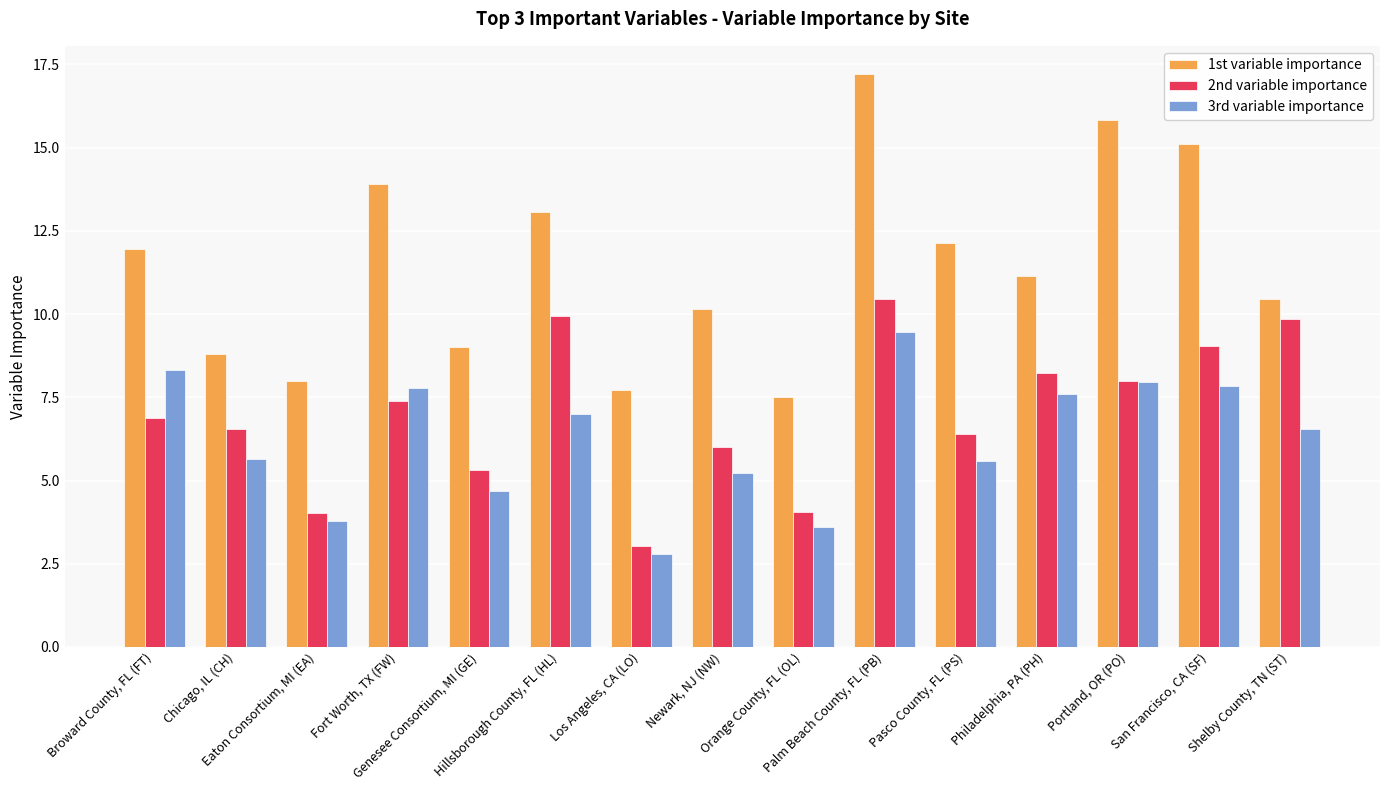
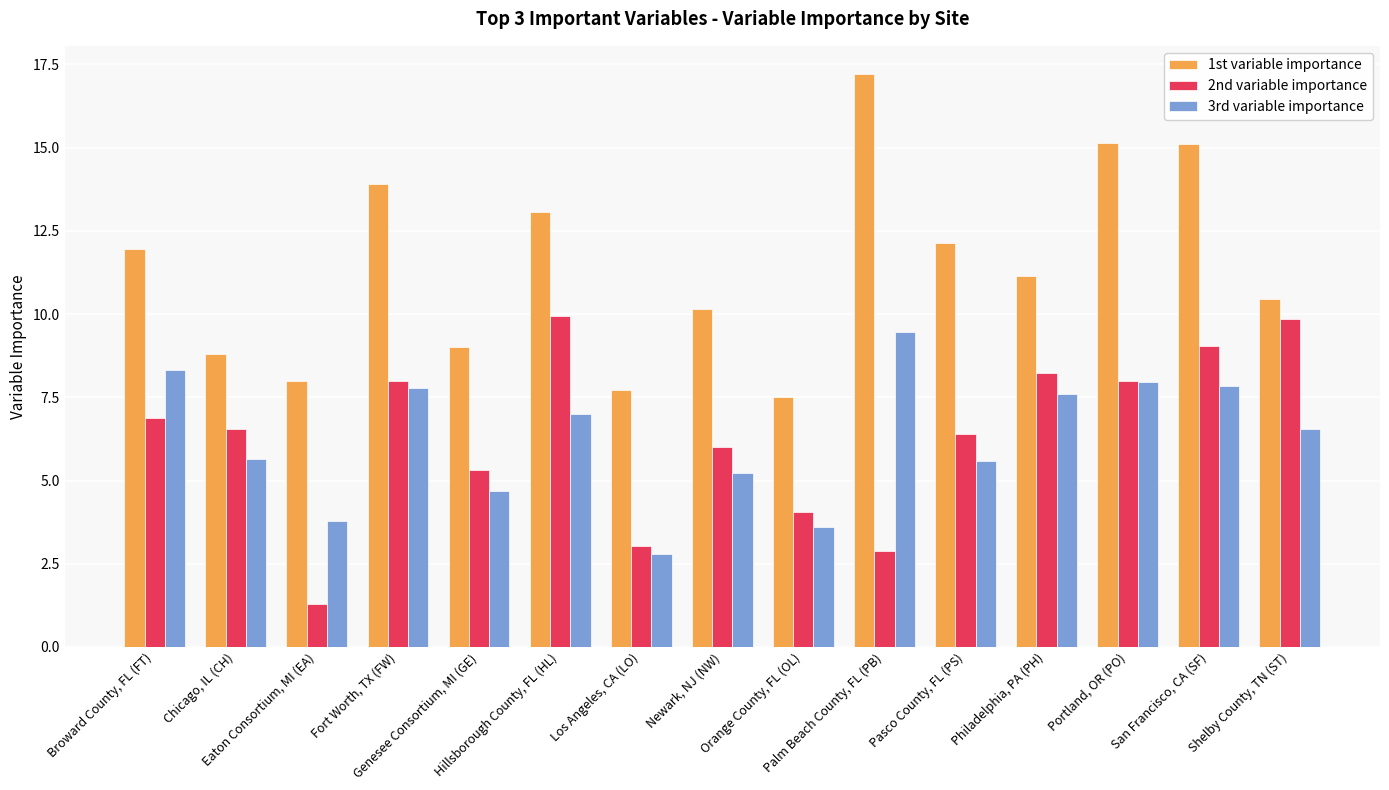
  {
    "1st variable importance": {
      "Broward County, FL (FT)": 12.0,
      "Chicago, IL (CH)": 8.8,
      "Eaton Consortium, MI (EA)": 8.0,
      "Fort Worth, TX (FW)": 13.9,
      "Genesee Consortium, MI (GE)": 9.0,
      "Hillsborough County, FL (HL)": 13.1,
      "Los Angeles, CA (LO)": 7.7,
      "Newark, NJ (NW)": 10.1,
      "Orange County, FL (OL)": 7.5,
      "Palm Beach County, FL (PB)": 17.2,
      "Pasco County, FL (PS)": 12.1,
      "Philadelphia, PA (PH)": 11.2,
-     "Portland, OR (PO)": 15.8,
+     "Portland, OR (PO)": 15.1,
      "San Francisco, CA (SF)": 15.1,
      "Shelby County, TN (ST)": 10.5
    },
    "2nd variable importance": {
      "Broward County, FL (FT)": 6.9,
      "Chicago, IL (CH)": 6.6,
-     "Eaton Consortium, MI (EA)": 4.0,
-     "Fort Worth, TX (FW)": 7.4,
+     "Eaton Consortium, MI (EA)": 1.3,
+     "Fort Worth, TX (FW)": 8.0,
      "Genesee Consortium, MI (GE)": 5.3,
      "Hillsborough County, FL (HL)": 10.0,
      "Los Angeles, CA (LO)": 3.0,
      "Newark, NJ (NW)": 6.0,
      "Orange County, FL (OL)": 4.1,
-     "Palm Beach County, FL (PB)": 10.5,
+     "Palm Beach County, FL (PB)": 2.9,
      "Pasco County, FL (PS)": 6.4,
      "Philadelphia, PA (PH)": 8.2,
      "Portland, OR (PO)": 8.0,
      "San Francisco, CA (SF)": 9.1,
      "Shelby County, TN (ST)": 9.9
    },
    "3rd variable importance": {
      "Broward County, FL (FT)": 8.3,
      "Chicago, IL (CH)": 5.7,
      "Eaton Consortium, MI (EA)": 3.8,
      "Fort Worth, TX (FW)": 7.8,
      "Genesee Consortium, MI (GE)": 4.7,
      "Hillsborough County, FL (HL)": 7.0,
      "Los Angeles, CA (LO)": 2.8,
      "Newark, NJ (NW)": 5.2,
      "Orange County, FL (OL)": 3.6,
      "Palm Beach County, FL (PB)": 9.5,
      "Pasco County, FL (PS)": 5.6,
      "Philadelphia, PA (PH)": 7.6,
      "Portland, OR (PO)": 8.0,
      "San Francisco, CA (SF)": 7.8,
      "Shelby County, TN (ST)": 6.6
    }
  }
